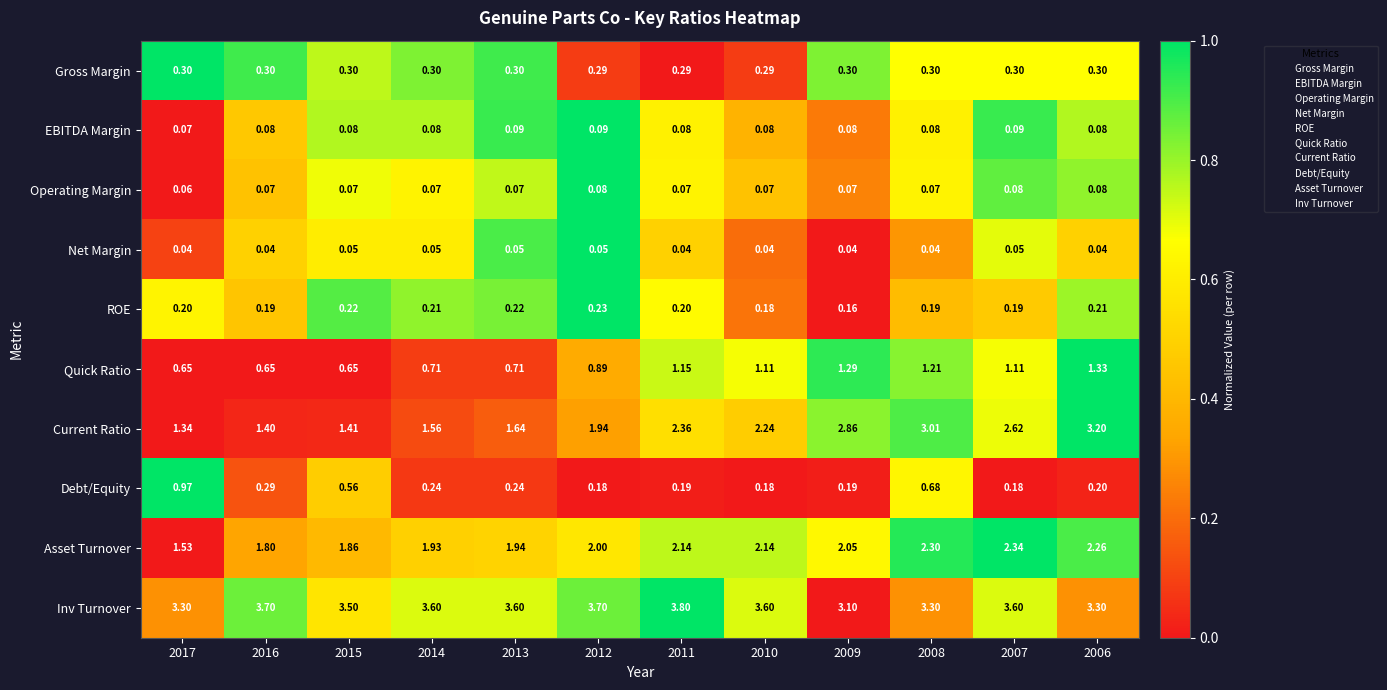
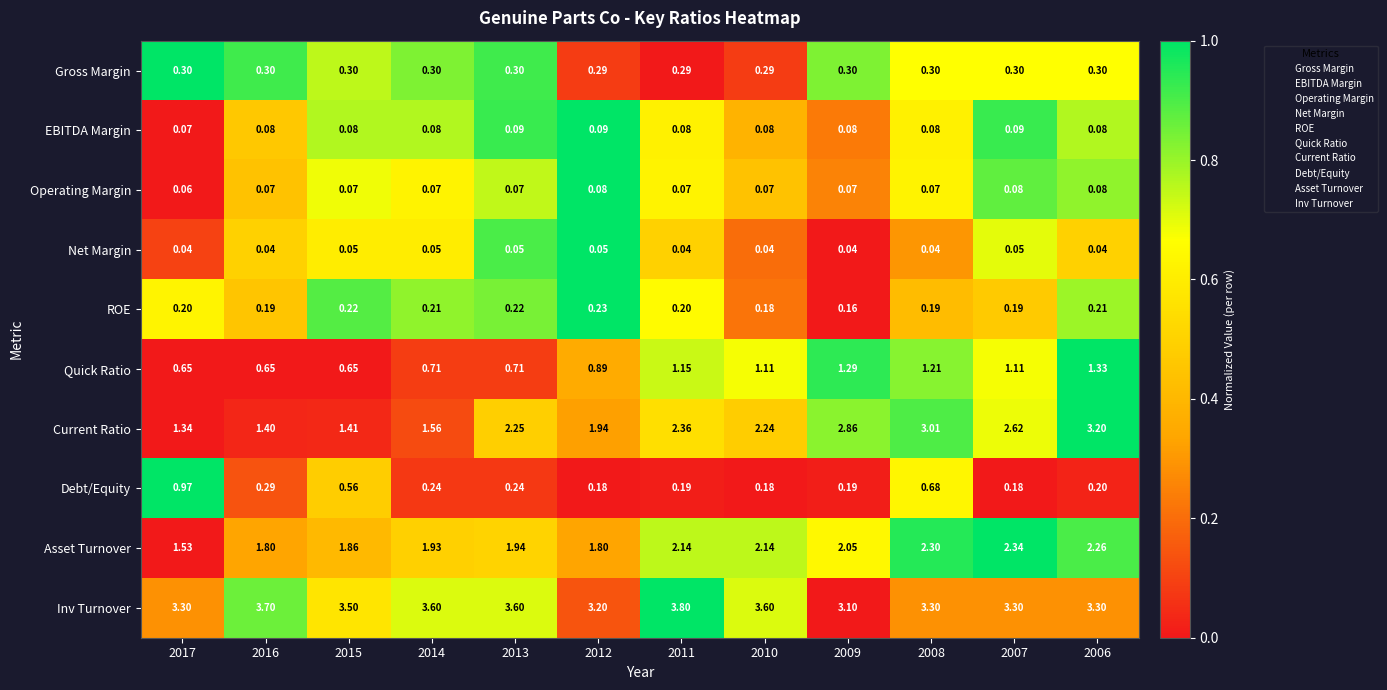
  {
    "Gross Margin": {
      "2017": 0.30,
      "2016": 0.30,
      "2015": 0.30,
      "2014": 0.30,
      "2013": 0.30,
      "2012": 0.29,
      "2011": 0.29,
      "2010": 0.29,
      "2009": 0.30,
      "2008": 0.30,
      "2007": 0.30,
      "2006": 0.30
    },
    "EBITDA Margin": {
      "2017": 0.07,
      "2016": 0.08,
      "2015": 0.08,
      "2014": 0.08,
      "2013": 0.09,
      "2012": 0.09,
      "2011": 0.08,
      "2010": 0.08,
      "2009": 0.08,
      "2008": 0.08,
      "2007": 0.09,
      "2006": 0.08
    },
    "Operating Margin": {
      "2017": 0.06,
      "2016": 0.07,
      "2015": 0.07,
      "2014": 0.07,
      "2013": 0.07,
      "2012": 0.08,
      "2011": 0.07,
      "2010": 0.07,
      "2009": 0.07,
      "2008": 0.07,
      "2007": 0.08,
      "2006": 0.08
    },
    "Net Margin": {
      "2017": 0.04,
      "2016": 0.04,
      "2015": 0.05,
      "2014": 0.05,
      "2013": 0.05,
      "2012": 0.05,
      "2011": 0.04,
      "2010": 0.04,
      "2009": 0.04,
      "2008": 0.04,
      "2007": 0.05,
      "2006": 0.04
    },
    "ROE": {
      "2017": 0.20,
      "2016": 0.19,
      "2015": 0.22,
      "2014": 0.21,
      "2013": 0.22,
      "2012": 0.23,
      "2011": 0.20,
      "2010": 0.18,
      "2009": 0.16,
      "2008": 0.19,
      "2007": 0.19,
      "2006": 0.21
    },
    "Quick Ratio": {
      "2017": 0.65,
      "2016": 0.65,
      "2015": 0.65,
      "2014": 0.71,
      "2013": 0.71,
      "2012": 0.89,
      "2011": 1.15,
      "2010": 1.11,
      "2009": 1.29,
      "2008": 1.21,
      "2007": 1.11,
      "2006": 1.33
    },
    "Current Ratio": {
      "2017": 1.34,
      "2016": 1.40,
      "2015": 1.41,
      "2014": 1.56,
-     "2013": 1.64,
+     "2013": 2.25,
      "2012": 1.94,
      "2011": 2.36,
      "2010": 2.24,
      "2009": 2.86,
      "2008": 3.01,
      "2007": 2.62,
      "2006": 3.20
    },
    "Debt/Equity": {
      "2017": 0.97,
      "2016": 0.29,
      "2015": 0.56,
      "2014": 0.24,
      "2013": 0.24,
      "2012": 0.18,
      "2011": 0.19,
      "2010": 0.18,
      "2009": 0.19,
      "2008": 0.68,
      "2007": 0.18,
      "2006": 0.20
    },
    "Asset Turnover": {
      "2017": 1.53,
      "2016": 1.80,
      "2015": 1.86,
      "2014": 1.93,
      "2013": 1.94,
-     "2012": 2.00,
+     "2012": 1.80,
      "2011": 2.14,
      "2010": 2.14,
      "2009": 2.05,
      "2008": 2.30,
      "2007": 2.34,
      "2006": 2.26
    },
    "Inv Turnover": {
      "2017": 3.30,
      "2016": 3.70,
      "2015": 3.50,
      "2014": 3.60,
      "2013": 3.60,
-     "2012": 3.70,
+     "2012": 3.20,
      "2011": 3.80,
      "2010": 3.60,
      "2009": 3.10,
      "2008": 3.30,
-     "2007": 3.60,
+     "2007": 3.30,
      "2006": 3.30
    }
  }
